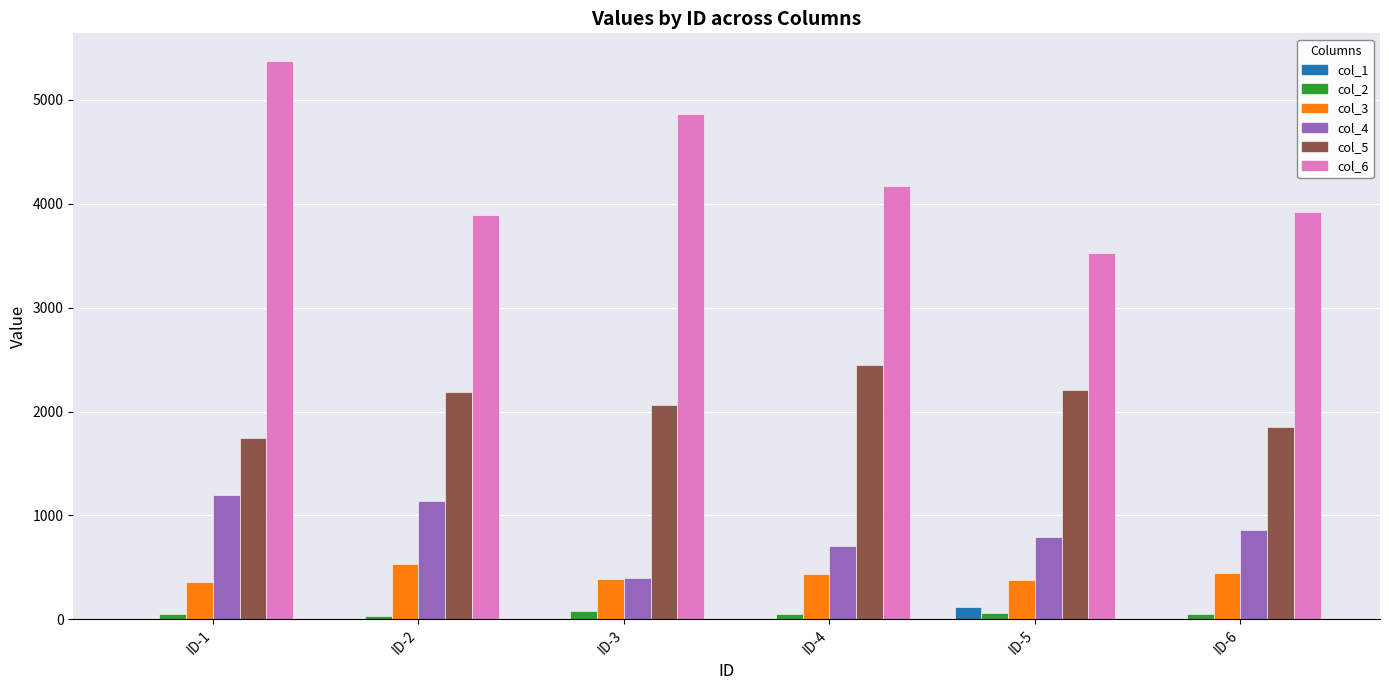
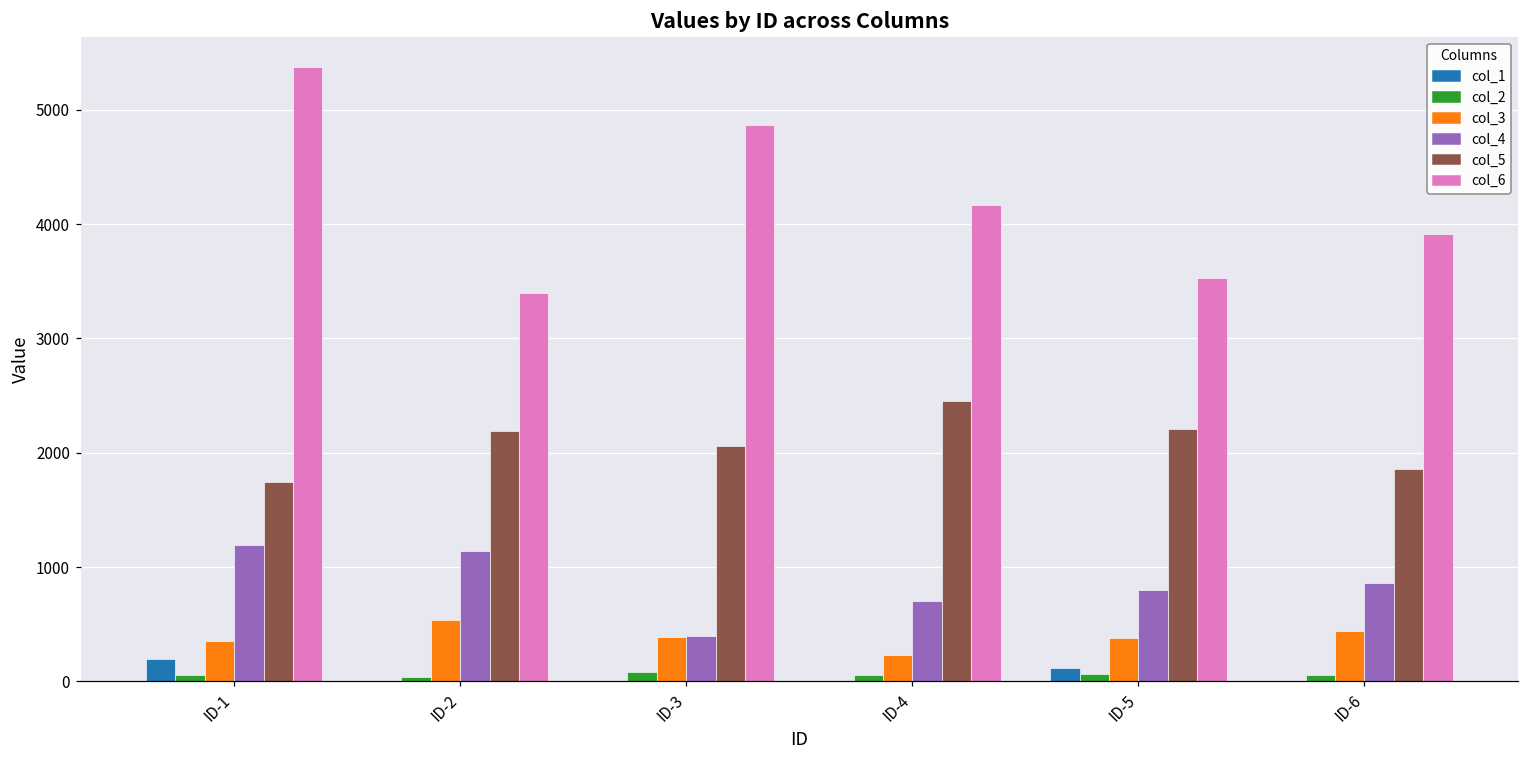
  {
    "col_1": {
-     "ID-1": 0,
+     "ID-1": 200,
      "ID-5": 120
    },
    "col_2": {
      "ID-1": 50,
      "ID-2": 40,
      "ID-3": 80,
      "ID-4": 50,
      "ID-5": 60,
      "ID-6": 60
    },
    "col_3": {
      "ID-1": 360,
      "ID-2": 540,
      "ID-3": 390,
-     "ID-4": 440,
+     "ID-4": 230,
      "ID-5": 380,
      "ID-6": 440
    },
    "col_4": {
      "ID-1": 1190,
      "ID-2": 1140,
      "ID-3": 390,
      "ID-4": 700,
      "ID-5": 800,
      "ID-6": 860
    },
    "col_5": {
      "ID-1": 1750,
      "ID-2": 2190,
      "ID-3": 2060,
      "ID-4": 2450,
      "ID-5": 2210,
      "ID-6": 1850
    },
    "col_6": {
      "ID-1": 5370,
-     "ID-2": 3900,
+     "ID-2": 3400,
      "ID-3": 4860,
      "ID-4": 4170,
      "ID-5": 3520,
      "ID-6": 3910
    }
  }
